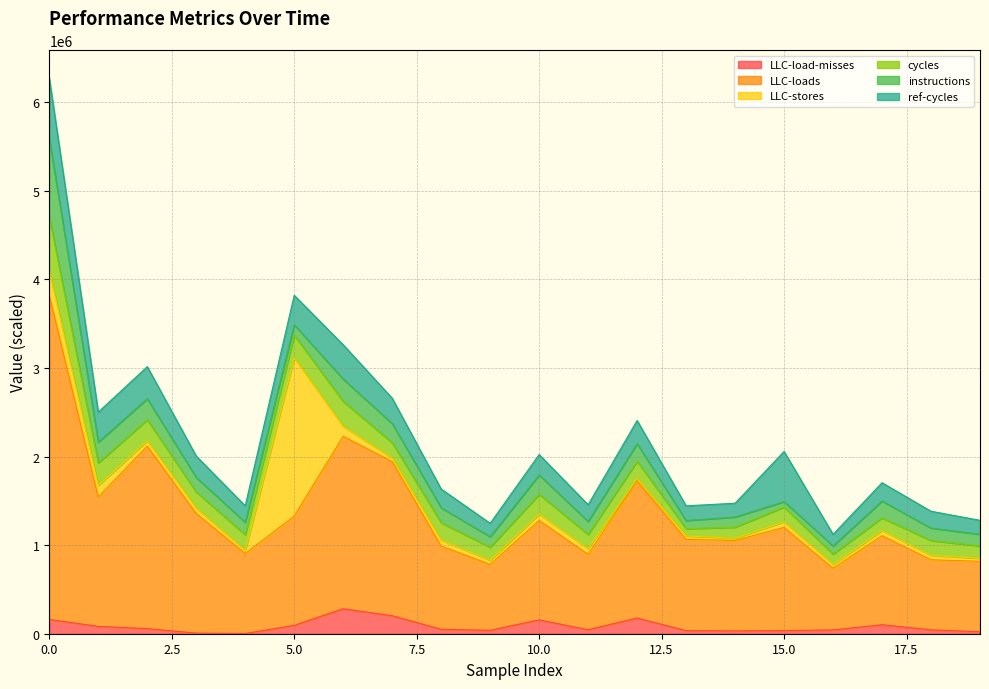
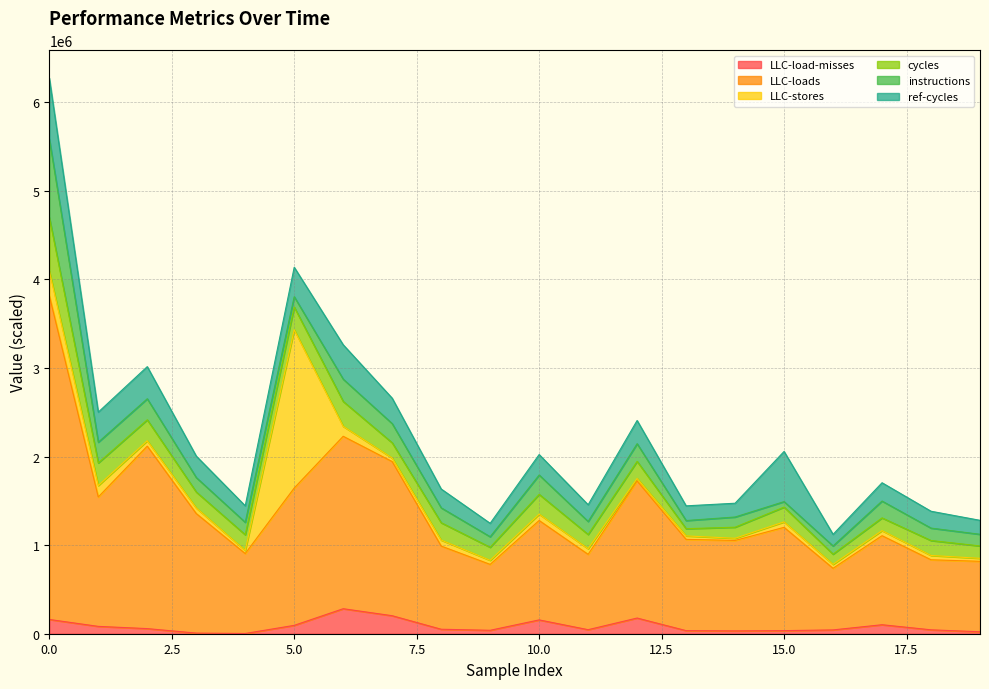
  {
    "LLC-load-misses": {
      "0.0": 200000,
      "5.0": 100000,
      "10.0": 200000,
      "15.0": 0
    },
    "LLC-loads": {
      "0.0": 3700000,
-     "5.0": 1200000,
+     "5.0": 1600000,
      "10.0": 1100000,
      "15.0": 1200000
    },
    "LLC-stores": {
      "0.0": 300000,
      "5.0": 1800000,
      "10.0": 100000,
      "15.0": 100000
    },
    "cycles": {
      "0.0": 600000,
      "5.0": 300000,
      "10.0": 200000,
      "15.0": 200000
    },
    "instructions": {
      "0.0": 900000,
      "5.0": 100000,
      "10.0": 200000,
      "15.0": 100000
    },
    "ref-cycles": {
      "0.0": 700000,
      "5.0": 300000,
      "10.0": 200000,
      "15.0": 600000
    }
  }
